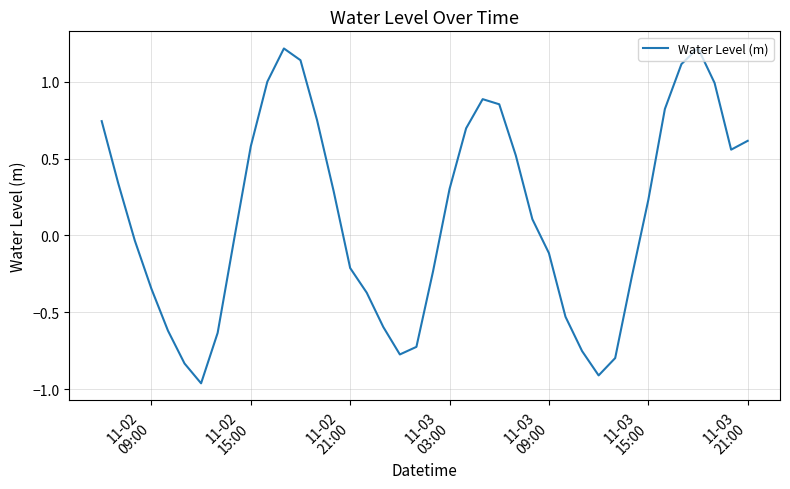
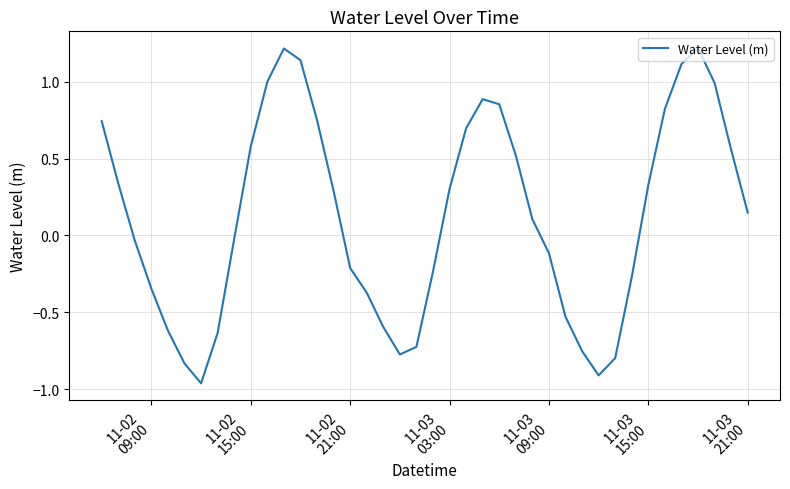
  {
    "11-02 09:00": -0.35,
    "11-02 15:00": 0.58,
    "11-02 21:00": -0.21,
    "11-03 03:00": 0.30,
    "11-03 09:00": -0.11,
-   "11-03 15:00": 0.23,
-   "11-03 21:00": 0.62
+   "11-03 15:00": 0.33,
+   "11-03 21:00": 0.15
  }
